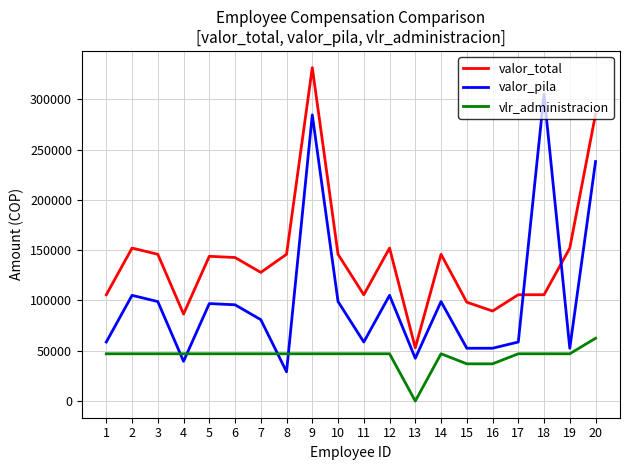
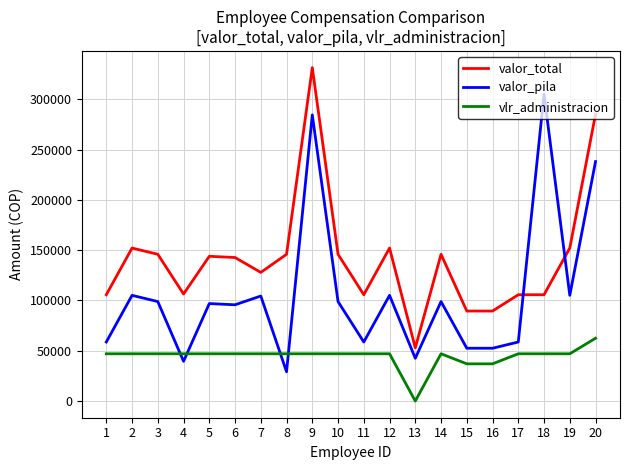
  {
    "valor_total": {
      "1": 106000,
      "2": 152000,
      "3": 146000,
-     "4": 87000,
+     "4": 106000,
      "5": 144000,
      "6": 143000,
      "7": 128000,
      "8": 146000,
      "9": 332000,
      "10": 146000,
      "11": 106000,
      "12": 152000,
      "13": 53000,
      "14": 146000,
-     "15": 98000,
+     "15": 90000,
      "16": 90000,
      "17": 106000,
      "18": 106000,
      "19": 152000
    },
    "valor_pila": {
      "1": 59000,
      "2": 105000,
      "3": 99000,
      "4": 40000,
      "5": 97000,
      "6": 96000,
-     "7": 81000,
+     "7": 104000,
      "8": 29000,
      "9": 285000,
      "10": 99000,
      "11": 59000,
      "12": 105000,
      "13": 42000,
      "14": 99000,
      "15": 53000,
      "16": 53000,
      "17": 59000,
-     "19": 52000,
+     "19": 105000,
      "20": 238000
    },
    "vlr_administracion": {
      "1": 47000,
      "2": 47000,
      "3": 47000,
      "4": 47000,
      "5": 47000,
      "6": 47000,
      "7": 47000,
      "8": 47000,
      "9": 47000,
      "10": 47000,
      "11": 47000,
      "12": 47000,
      "13": 0,
      "14": 47000,
      "15": 37000,
      "16": 37000,
      "17": 47000,
      "18": 47000,
      "19": 47000,
      "20": 62000
    }
  }
